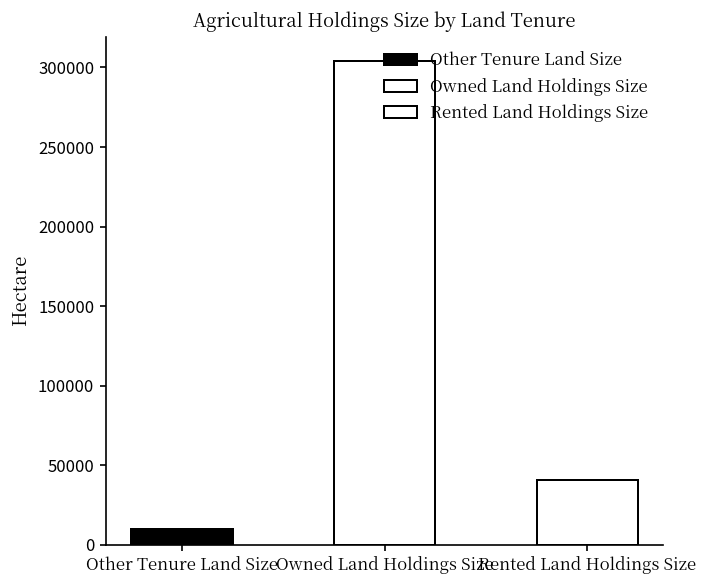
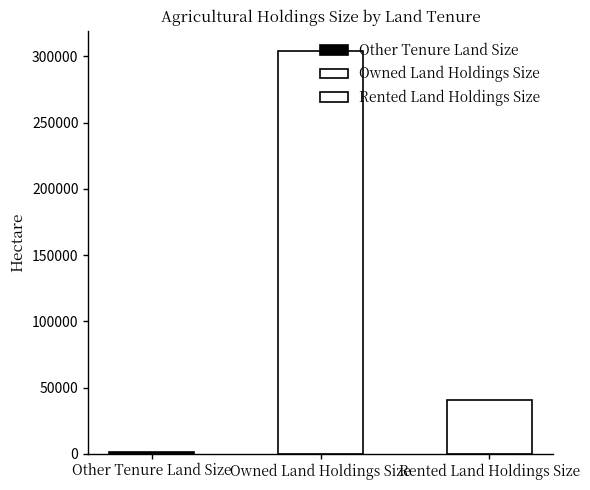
  {
-   "Other Tenure Land Size": 10000,
+   "Other Tenure Land Size": 2000,
    "Owned Land Holdings Size": 304000,
    "Rented Land Holdings Size": 40000
  }
